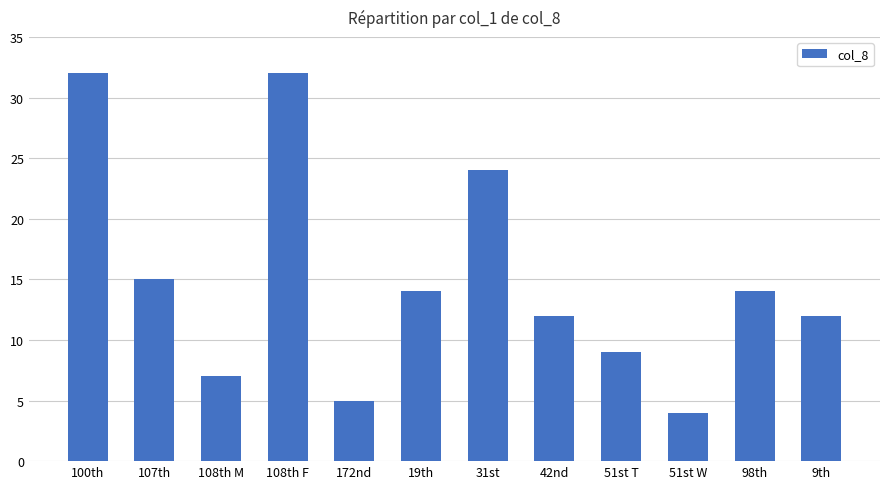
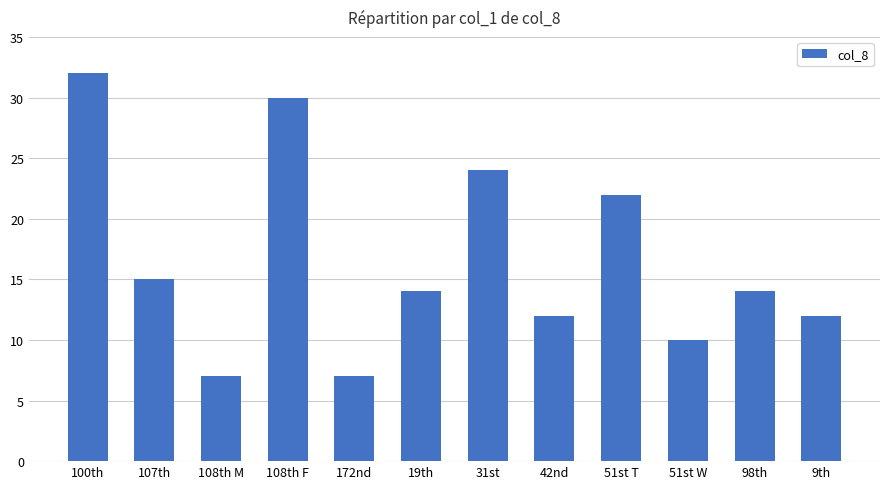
  {
    "100th": 32,
    "107th": 15,
    "108th M": 7,
-   "108th F": 32,
-   "172nd": 5,
+   "108th F": 30,
+   "172nd": 7,
    "19th": 14,
    "31st": 24,
    "42nd": 12,
-   "51st T": 9,
-   "51st W": 4,
+   "51st T": 22,
+   "51st W": 10,
    "98th": 14,
    "9th": 12
  }
